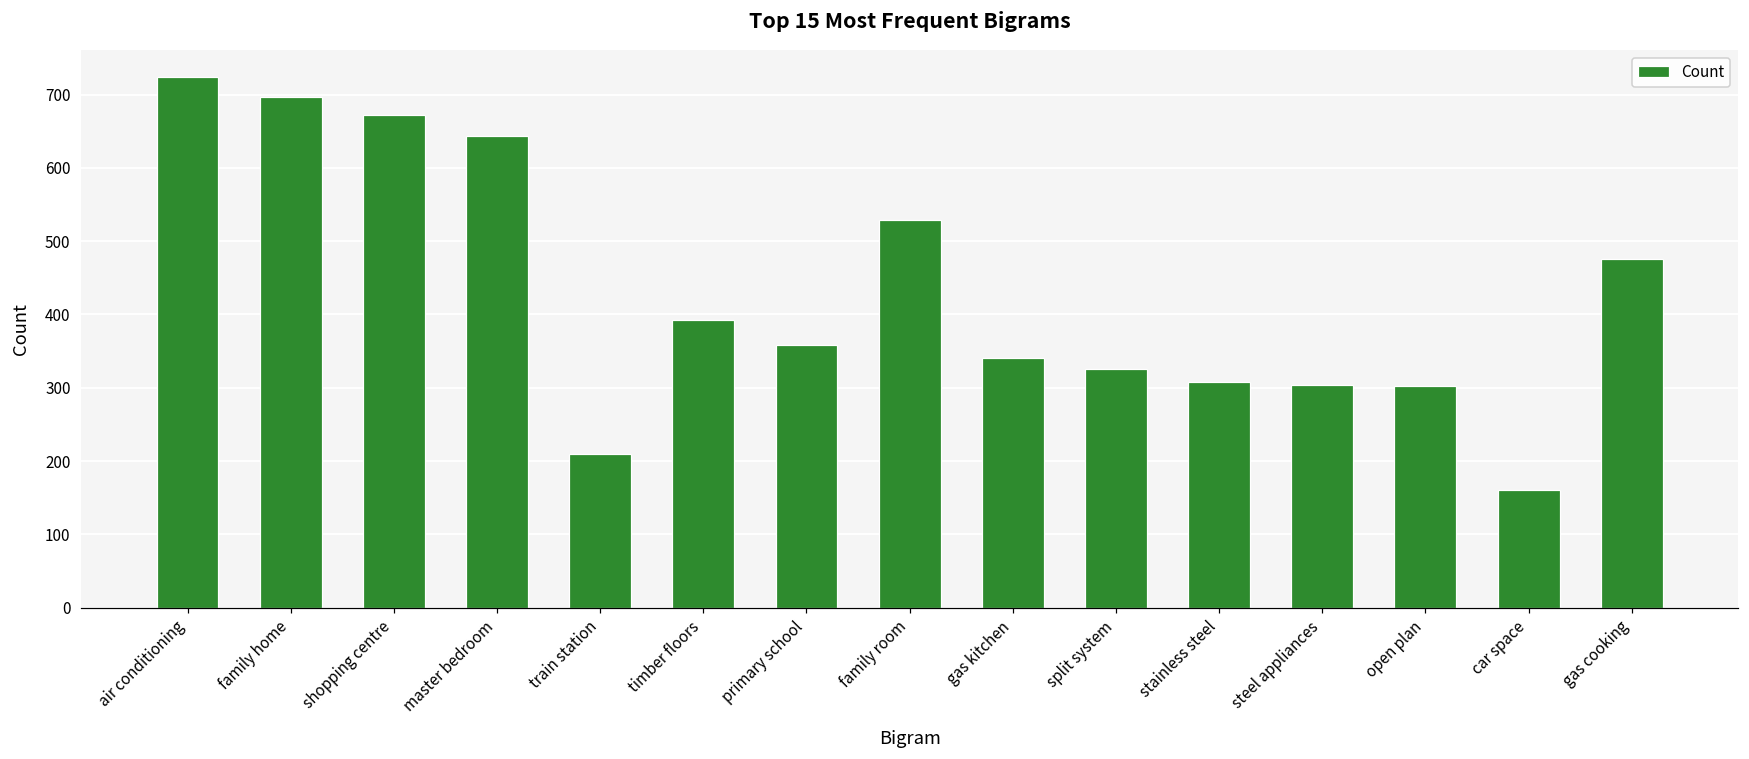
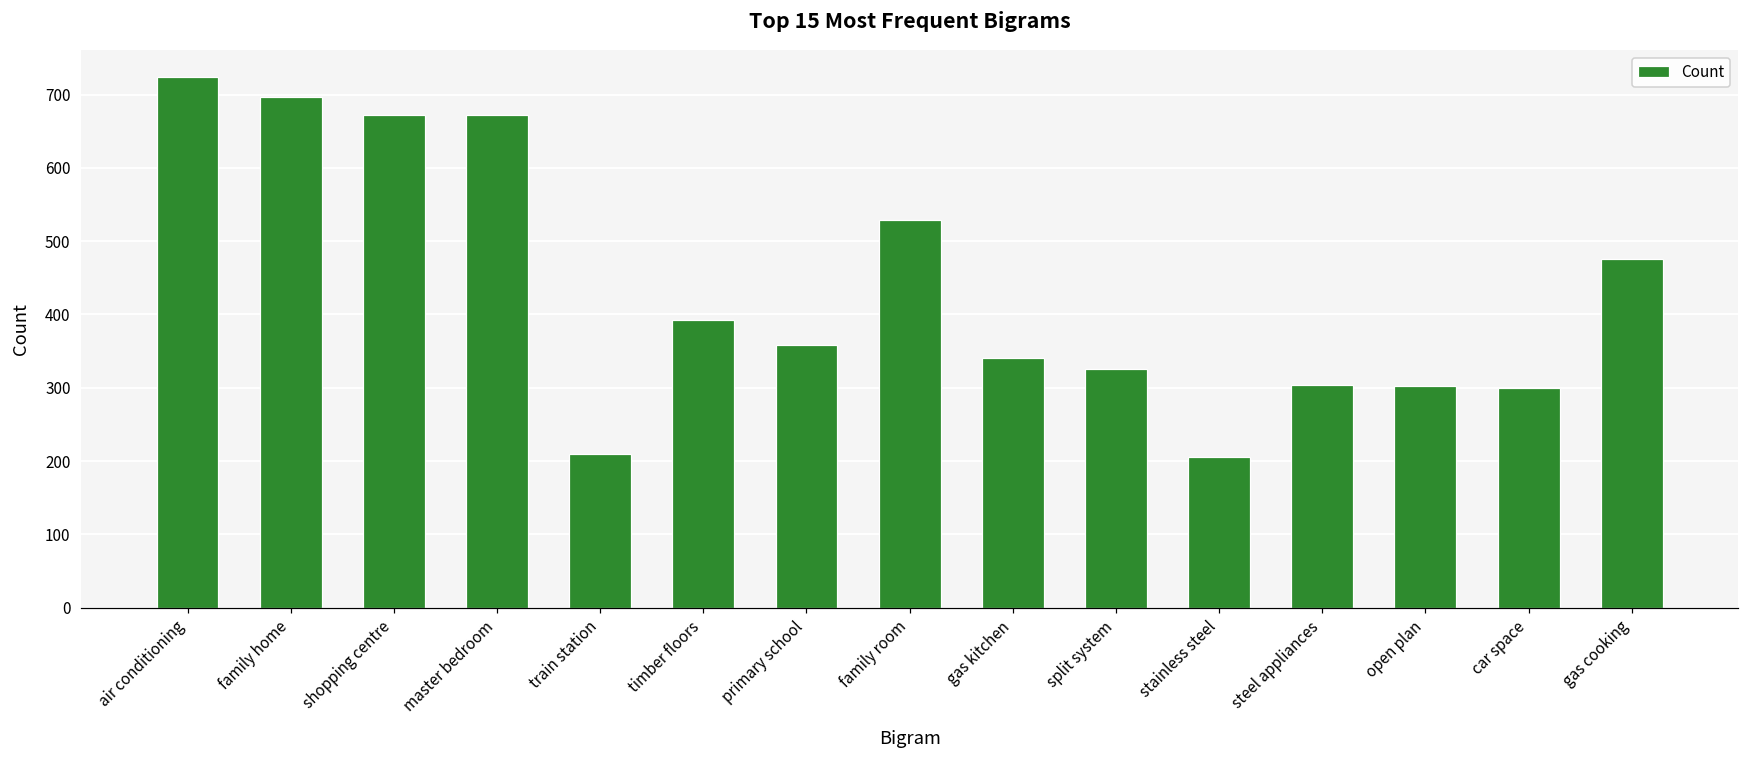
  {
    "air conditioning": 720,
    "family home": 700,
    "shopping centre": 670,
-   "master bedroom": 640,
+   "master bedroom": 670,
    "train station": 210,
    "timber floors": 390,
    "primary school": 360,
    "family room": 530,
    "gas kitchen": 340,
    "split system": 330,
-   "stainless steel": 310,
+   "stainless steel": 210,
    "steel appliances": 300,
    "open plan": 300,
-   "car space": 160,
+   "car space": 300,
    "gas cooking": 480
  }
